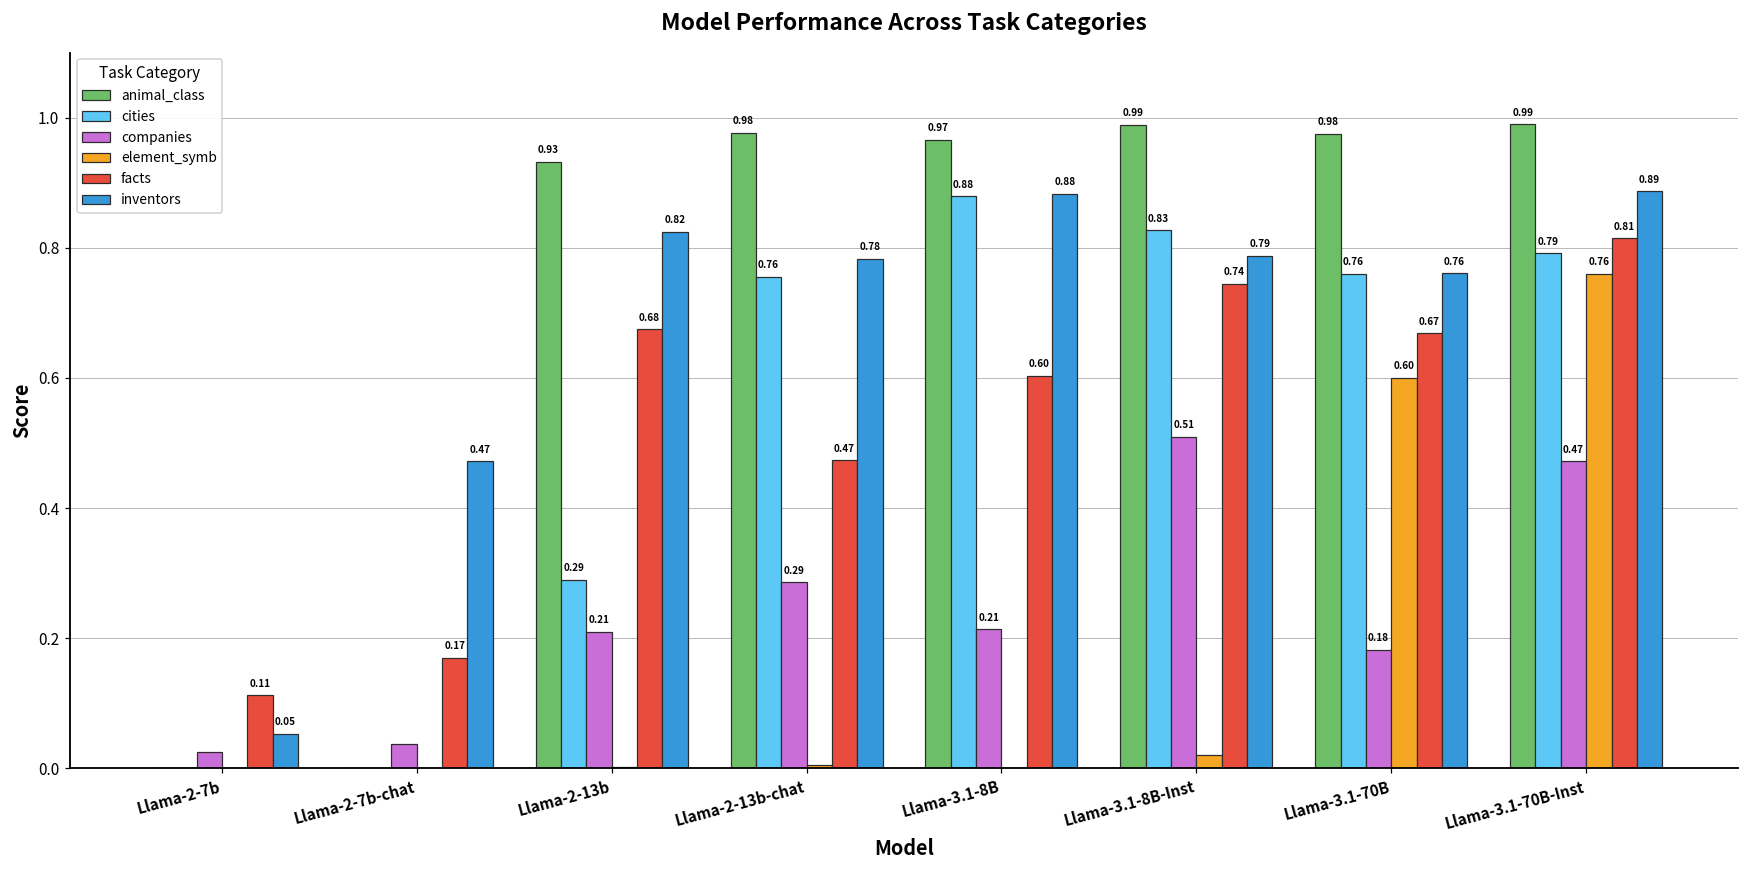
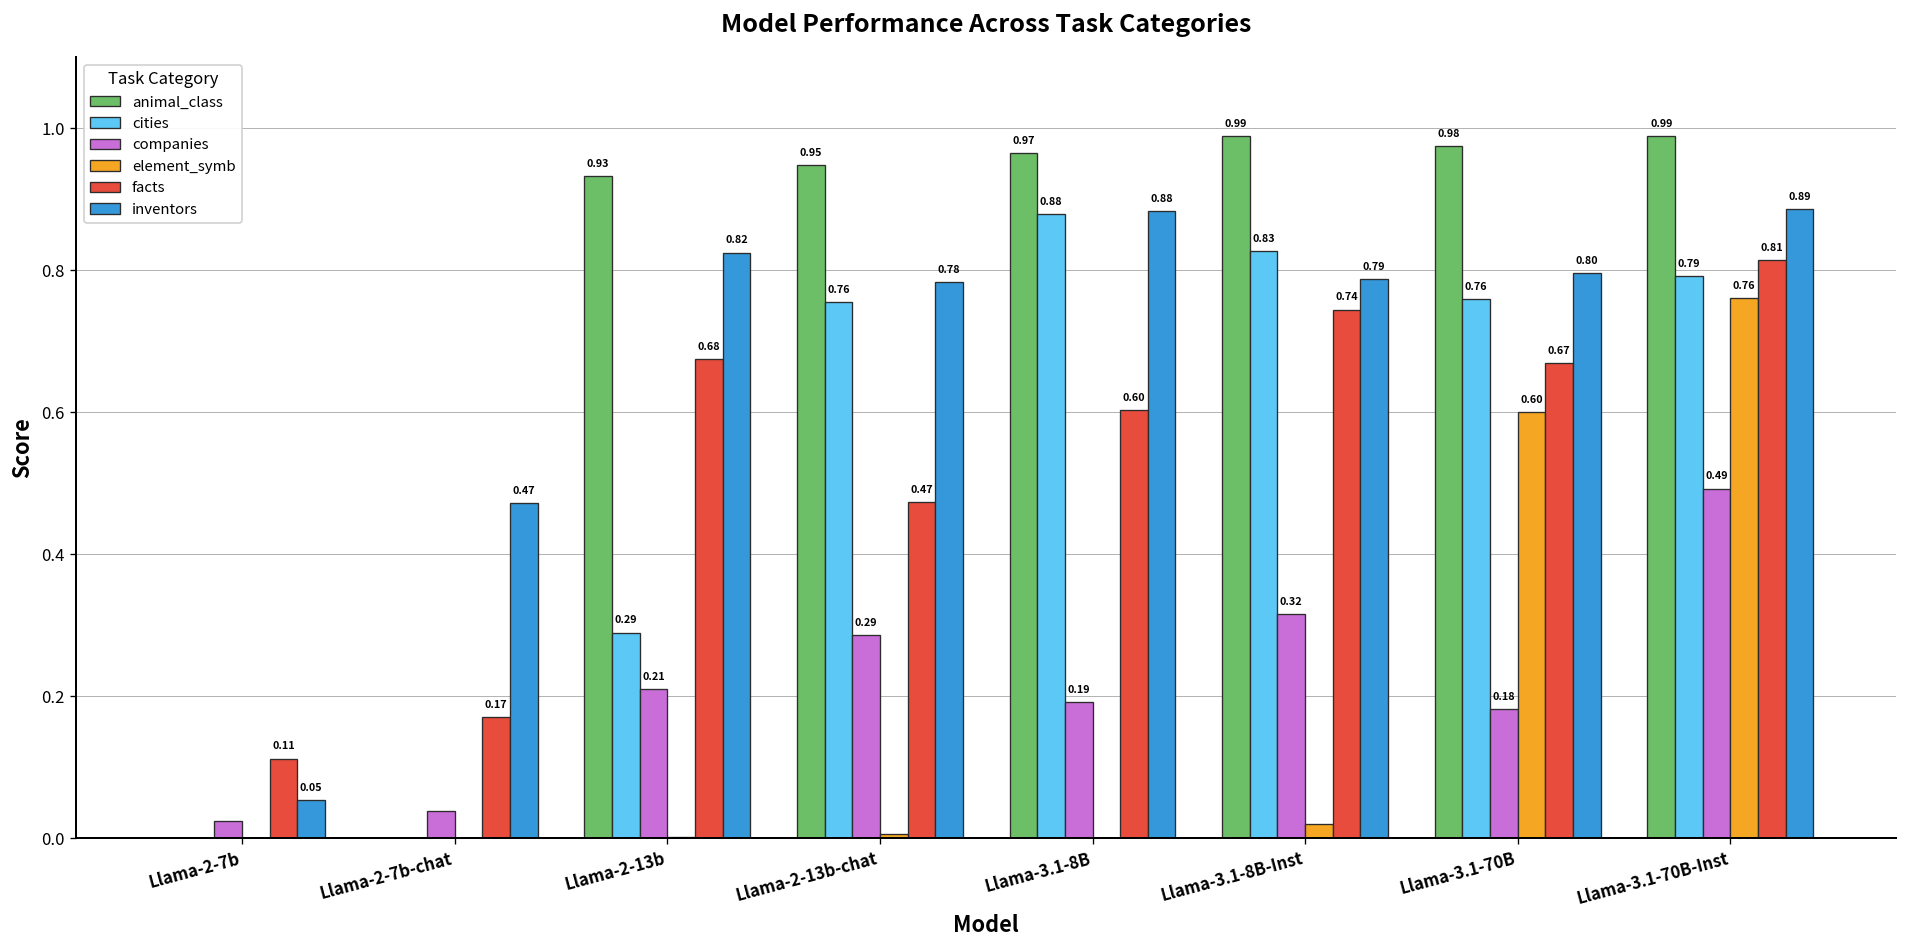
  {
    "animal_class": {
      "Llama-2-13b": 0.93,
-     "Llama-2-13b-chat": 0.98,
+     "Llama-2-13b-chat": 0.95,
      "Llama-3.1-8B": 0.97,
      "Llama-3.1-8B-Inst": 0.99,
      "Llama-3.1-70B": 0.98,
      "Llama-3.1-70B-Inst": 0.99
    },
    "cities": {
      "Llama-2-13b": 0.29,
      "Llama-2-13b-chat": 0.76,
      "Llama-3.1-8B": 0.88,
      "Llama-3.1-8B-Inst": 0.83,
      "Llama-3.1-70B": 0.76,
      "Llama-3.1-70B-Inst": 0.79
    },
    "companies": {
      "Llama-2-13b": 0.21,
      "Llama-2-13b-chat": 0.29,
-     "Llama-3.1-8B": 0.21,
-     "Llama-3.1-8B-Inst": 0.51,
+     "Llama-3.1-8B": 0.19,
+     "Llama-3.1-8B-Inst": 0.32,
      "Llama-3.1-70B": 0.18,
-     "Llama-3.1-70B-Inst": 0.47
+     "Llama-3.1-70B-Inst": 0.49
    },
    "element_symb": {
      "Llama-3.1-70B": 0.60,
      "Llama-3.1-70B-Inst": 0.76
    },
    "facts": {
      "Llama-2-7b": 0.11,
      "Llama-2-7b-chat": 0.17,
      "Llama-2-13b": 0.68,
      "Llama-2-13b-chat": 0.47,
      "Llama-3.1-8B": 0.60,
      "Llama-3.1-8B-Inst": 0.74,
      "Llama-3.1-70B": 0.67,
      "Llama-3.1-70B-Inst": 0.81
    },
    "inventors": {
      "Llama-2-7b": 0.05,
      "Llama-2-7b-chat": 0.47,
      "Llama-2-13b": 0.82,
      "Llama-2-13b-chat": 0.78,
      "Llama-3.1-8B": 0.88,
      "Llama-3.1-8B-Inst": 0.79,
-     "Llama-3.1-70B": 0.76,
+     "Llama-3.1-70B": 0.80,
      "Llama-3.1-70B-Inst": 0.89
    }
  }
